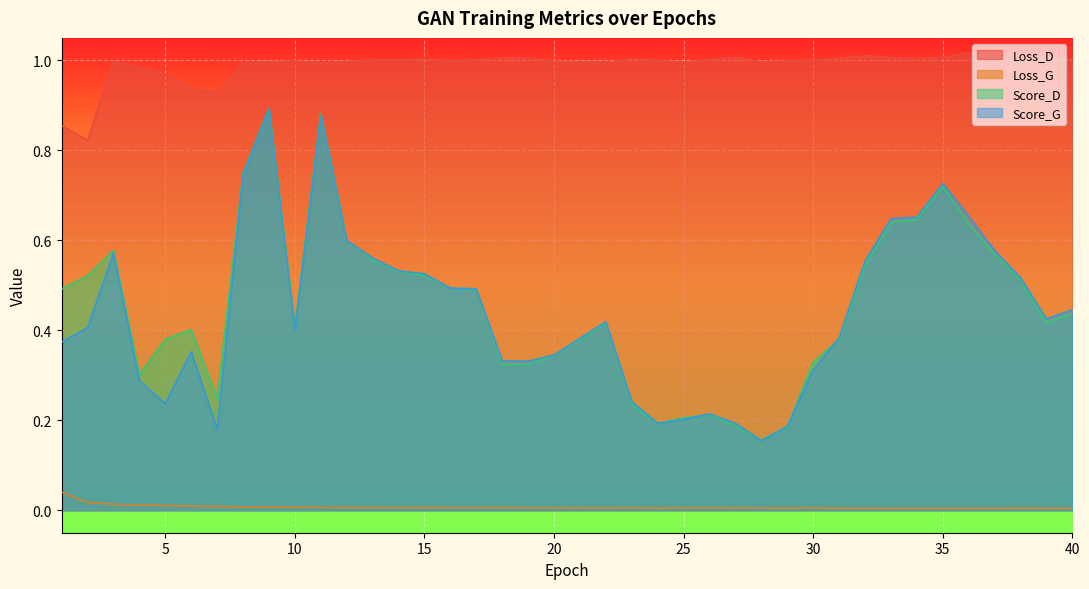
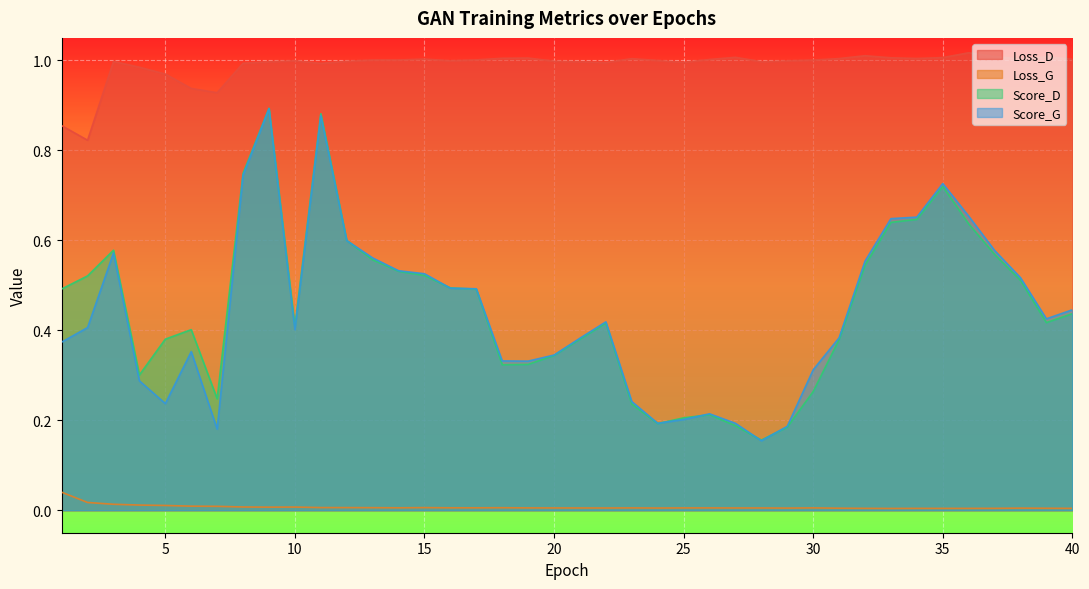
  {
    "Score_D": {
      "5": 0.38,
      "10": 0.41,
-     "30": 0.33,
+     "30": 0.26,
      "35": 0.72,
      "40": 0.44
    },
    "Score_G": {
      "5": 0.24,
      "10": 0.40,
      "30": 0.31,
      "35": 0.73,
      "40": 0.45
    }
  }
